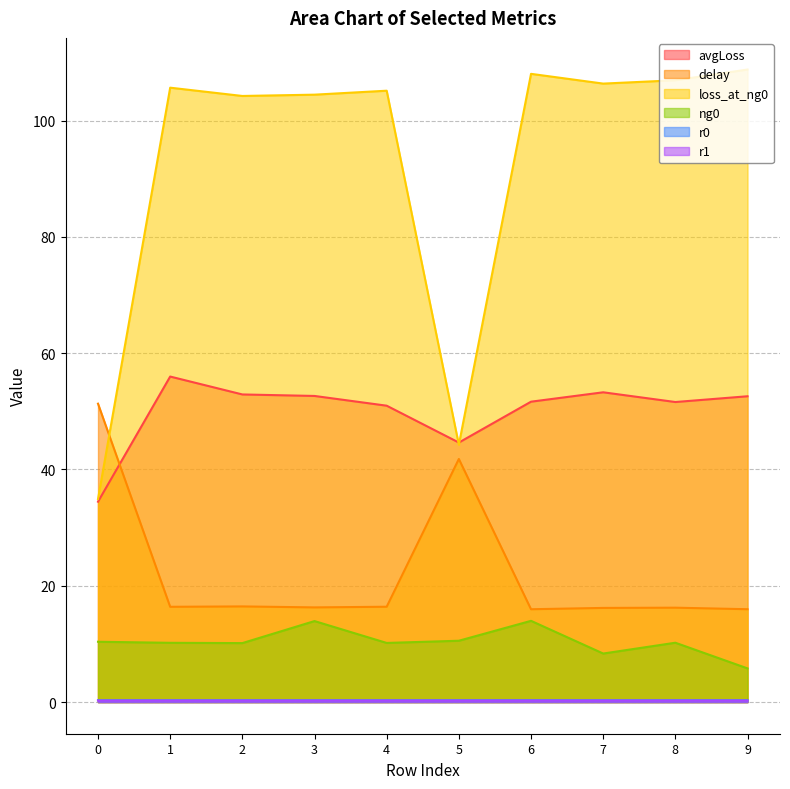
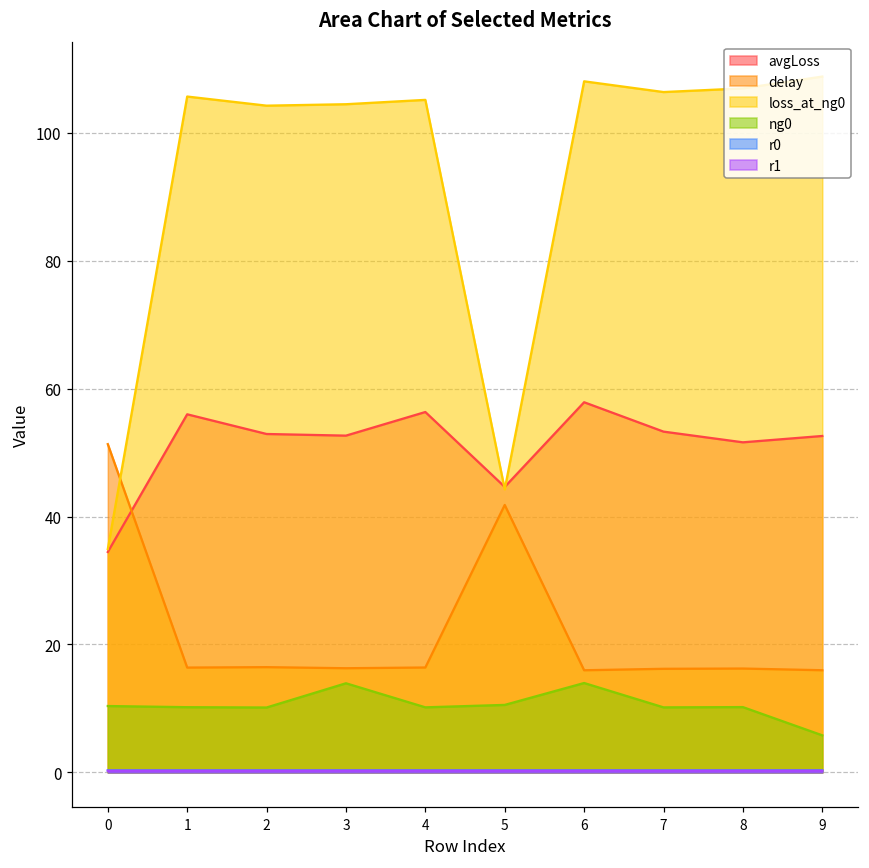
  {
    "avgLoss": {
      "0": 34,
      "1": 56,
      "2": 53,
      "3": 53,
-     "4": 51,
-     "6": 52,
+     "4": 56,
+     "6": 58,
      "7": 53,
      "8": 52,
      "9": 53
    },
    "ng0": {
      "0": 10,
      "1": 10,
      "2": 10,
      "3": 14,
      "4": 10,
      "5": 11,
      "6": 14,
-     "7": 8,
+     "7": 10,
      "8": 10,
      "9": 6
    }
  }
